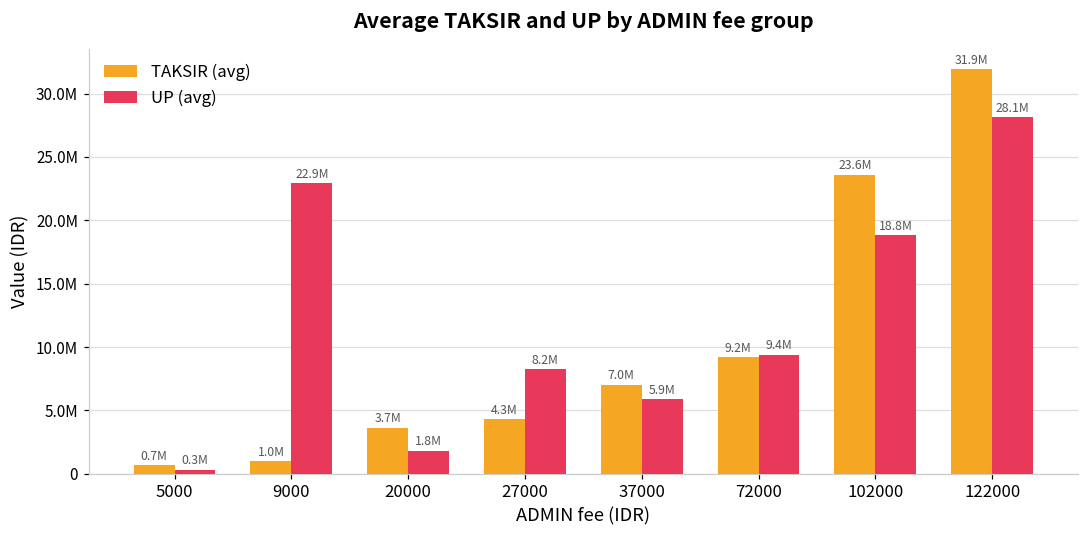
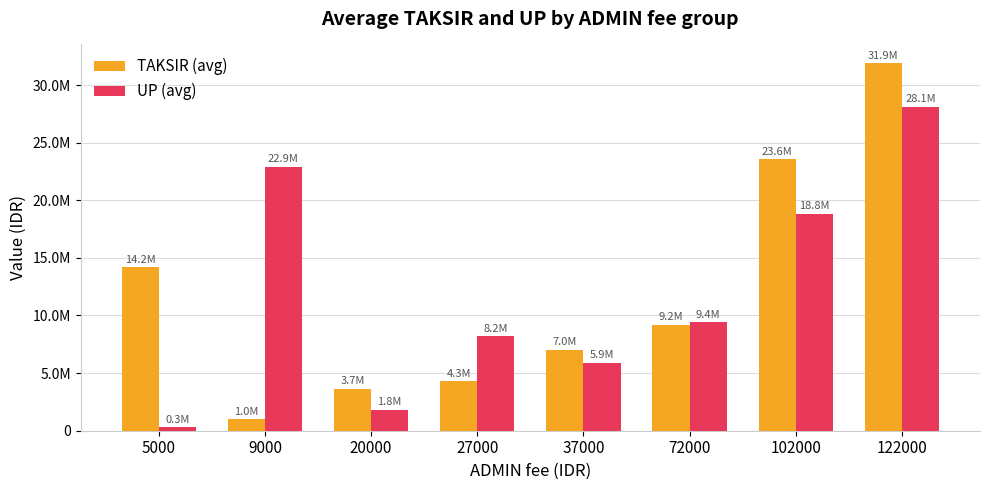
  {
    "TAKSIR (avg)": {
-     "5000": "0.7M",
+     "5000": "14.2M",
      "9000": "1.0M",
      "20000": "3.7M",
      "27000": "4.3M",
      "37000": "7.0M",
      "72000": "9.2M",
      "102000": "23.6M",
      "122000": "31.9M"
    },
    "UP (avg)": {
      "5000": "0.3M",
      "9000": "22.9M",
      "20000": "1.8M",
      "27000": "8.2M",
      "37000": "5.9M",
      "72000": "9.4M",
      "102000": "18.8M",
      "122000": "28.1M"
    }
  }
